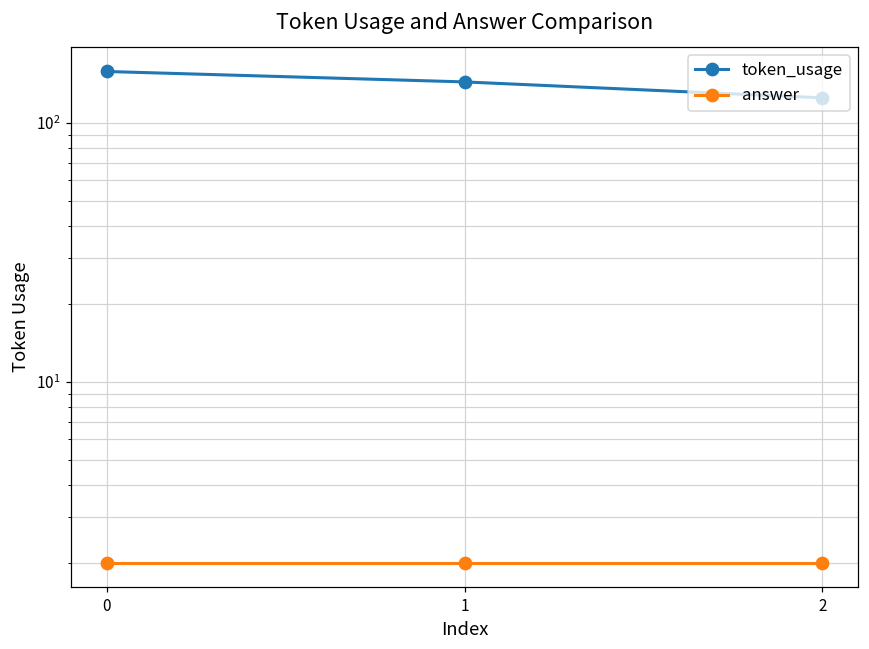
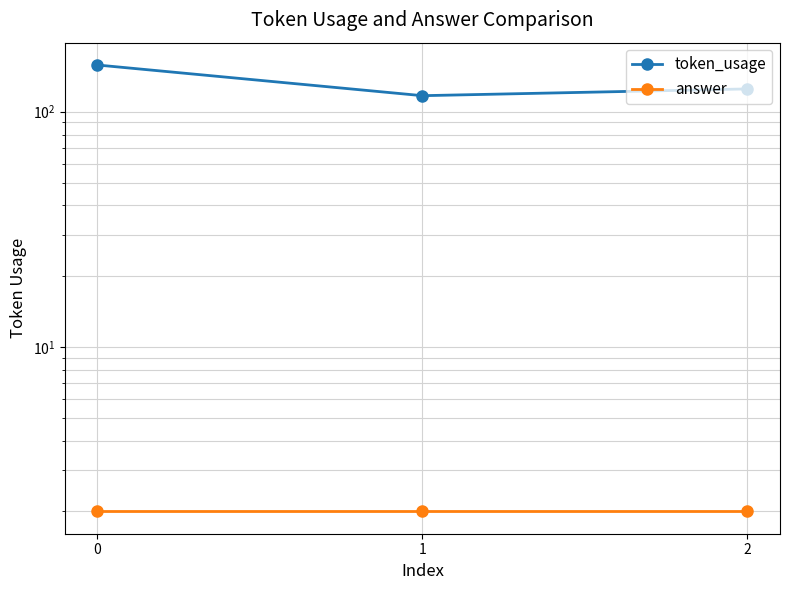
  {
    "token_usage": {
      "0": 160,
-     "1": 140
+     "1": 120
    },
    "answer": {
      "0": 2,
      "1": 2,
      "2": 2
    }
  }
